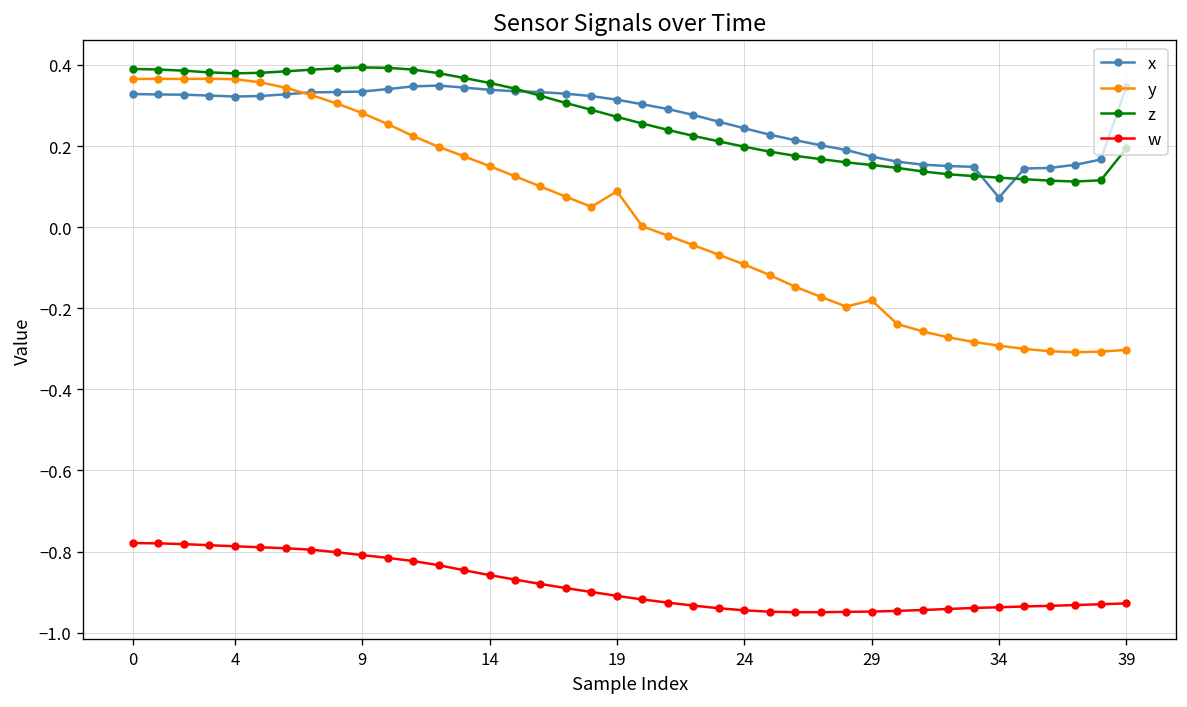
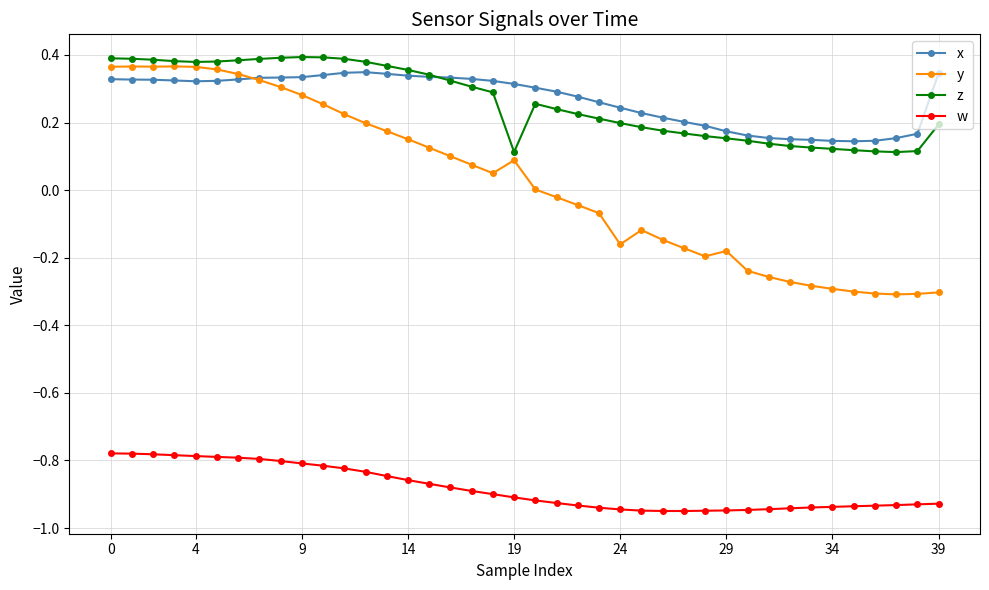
  {
    "x": {
      "0": 0.33,
      "4": 0.32,
      "9": 0.33,
      "14": 0.34,
      "19": 0.31,
      "24": 0.24,
      "29": 0.17,
-     "34": 0.07
+     "34": 0.15
    },
    "y": {
      "0": 0.37,
      "4": 0.36,
      "9": 0.28,
      "14": 0.15,
      "19": 0.09,
-     "24": -0.09,
+     "24": -0.16,
      "29": -0.18,
      "34": -0.29,
      "39": -0.30
    },
    "z": {
      "0": 0.39,
      "4": 0.38,
      "9": 0.39,
      "14": 0.36,
-     "19": 0.27,
+     "19": 0.11,
      "24": 0.20,
      "29": 0.15,
      "34": 0.12
    },
    "w": {
      "0": -0.78,
      "4": -0.79,
      "9": -0.81,
      "14": -0.86,
      "19": -0.91,
      "24": -0.94,
      "29": -0.95,
      "34": -0.94,
      "39": -0.93
    }
  }
